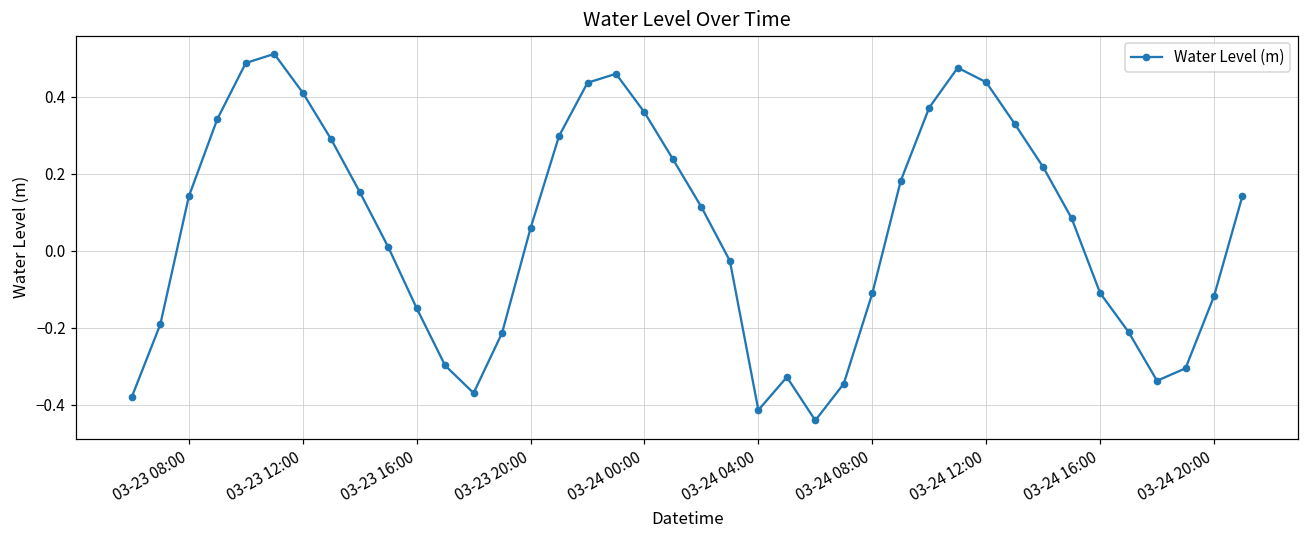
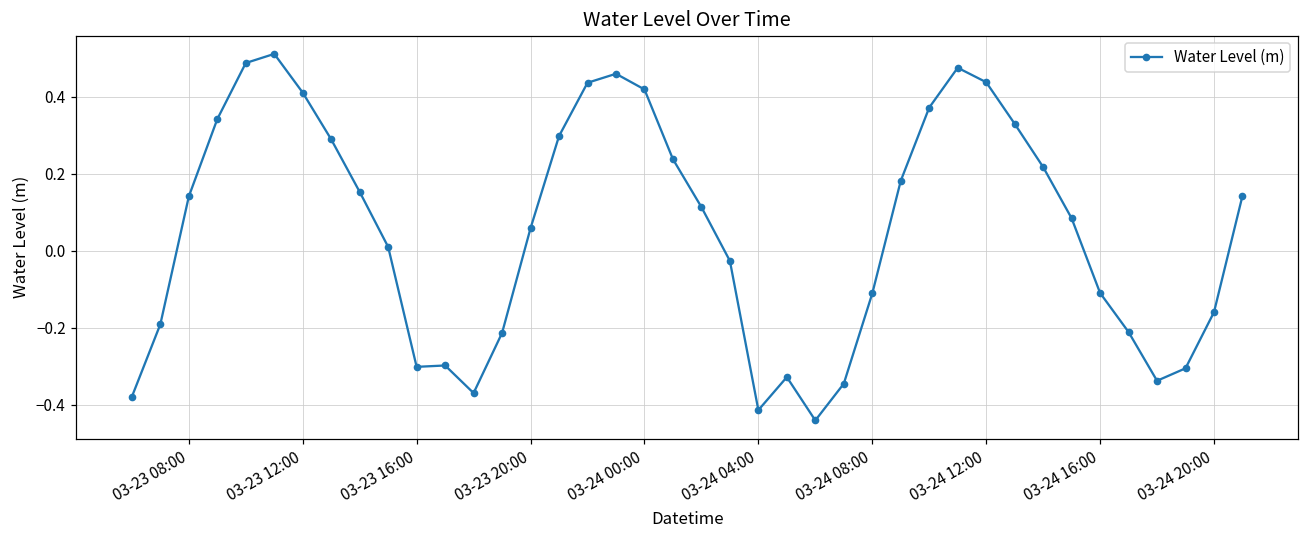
  {
    "03-23 08:00": 0.14,
    "03-23 12:00": 0.41,
-   "03-23 16:00": -0.15,
+   "03-23 16:00": -0.30,
    "03-23 20:00": 0.06,
-   "03-24 00:00": 0.36,
+   "03-24 00:00": 0.42,
    "03-24 04:00": -0.41,
    "03-24 08:00": -0.11,
    "03-24 12:00": 0.44,
    "03-24 16:00": -0.11,
-   "03-24 20:00": -0.12
+   "03-24 20:00": -0.16
  }
